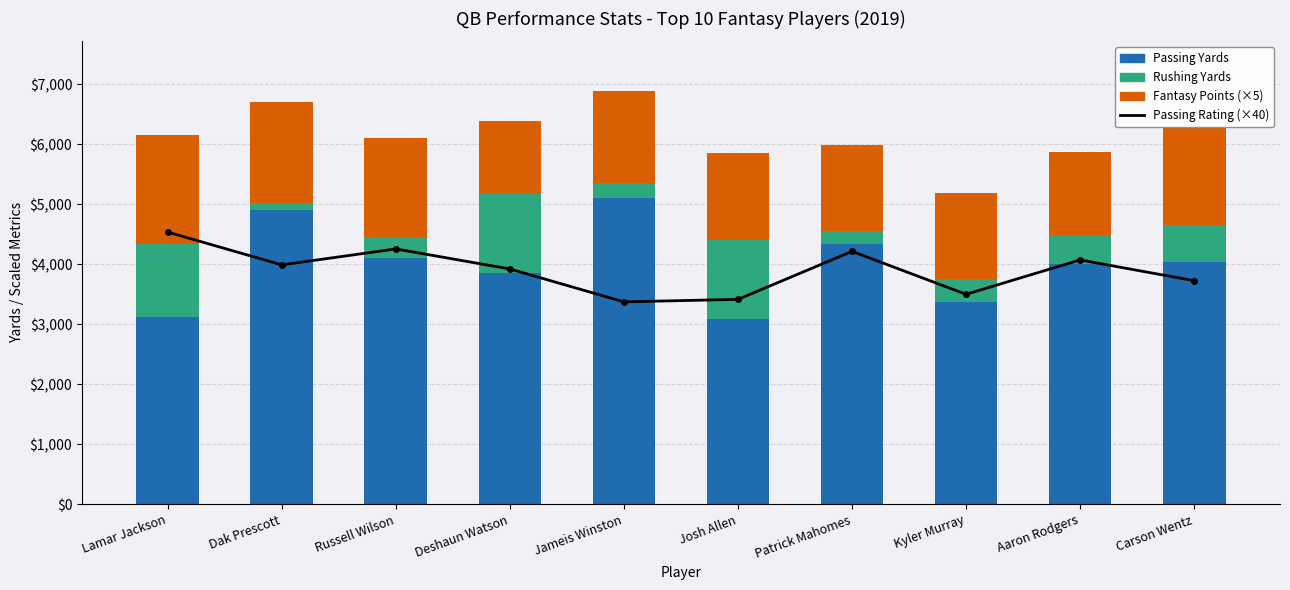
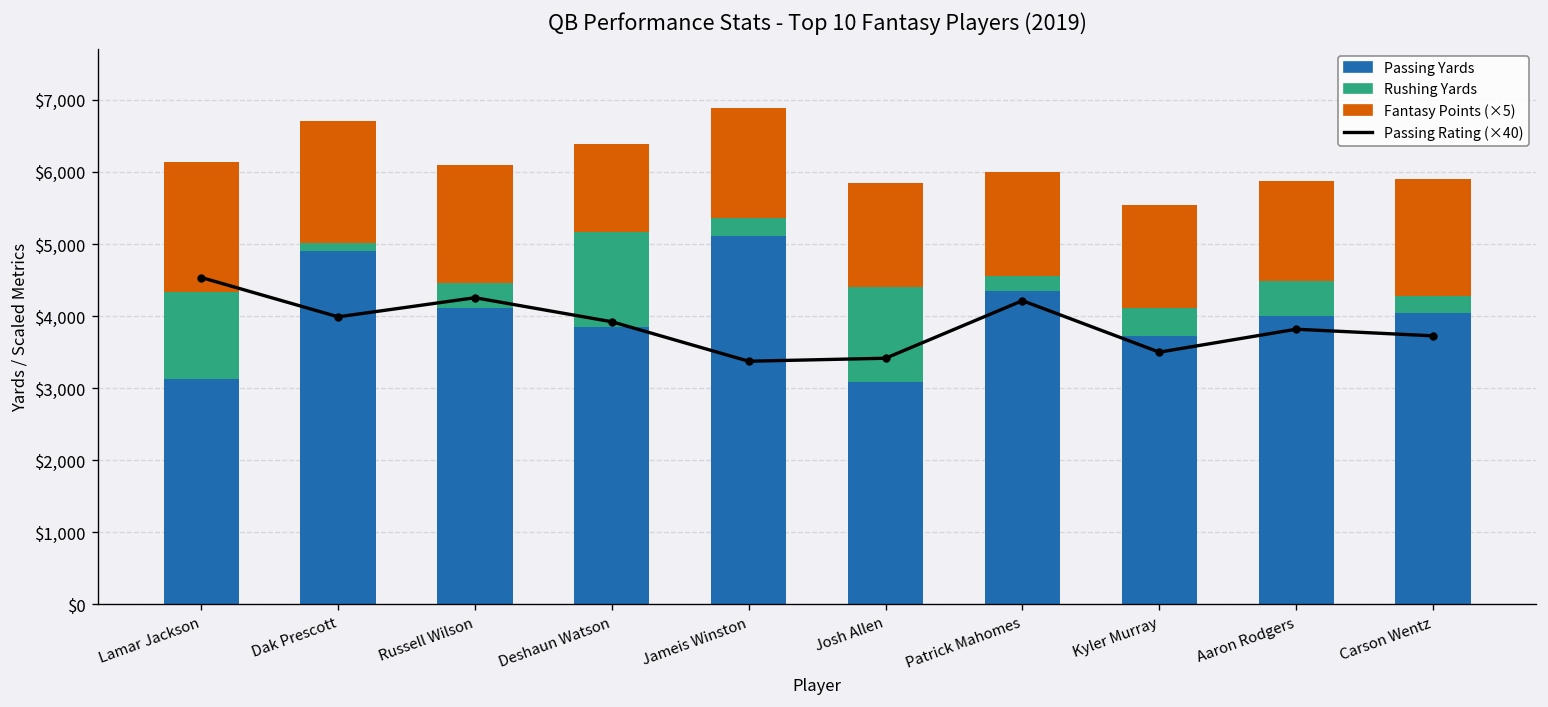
  {
    "Passing Rating (×40)": {
      "Lamar Jackson": "$4,500",
      "Dak Prescott": "$4,000",
      "Russell Wilson": "$4,300",
      "Deshaun Watson": "$3,900",
      "Jameis Winston": "$3,400",
      "Josh Allen": "$3,400",
      "Patrick Mahomes": "$4,200",
      "Kyler Murray": "$3,500",
-     "Aaron Rodgers": "$4,100",
+     "Aaron Rodgers": "$3,800",
      "Carson Wentz": "$3,700"
    },
    "Passing Yards": {
      "Lamar Jackson": "$3,100",
      "Dak Prescott": "$4,900",
      "Russell Wilson": "$4,100",
      "Deshaun Watson": "$3,900",
      "Jameis Winston": "$5,100",
      "Josh Allen": "$3,100",
      "Patrick Mahomes": "$4,300",
-     "Kyler Murray": "$3,400",
+     "Kyler Murray": "$3,700",
      "Aaron Rodgers": "$4,000",
      "Carson Wentz": "$4,000"
    },
    "Rushing Yards": {
      "Lamar Jackson": "$1,200",
      "Dak Prescott": "$100",
      "Russell Wilson": "$300",
      "Deshaun Watson": "$1,300",
      "Jameis Winston": "$300",
      "Josh Allen": "$1,300",
      "Patrick Mahomes": "$200",
      "Kyler Murray": "$400",
      "Aaron Rodgers": "$500",
-     "Carson Wentz": "$600"
+     "Carson Wentz": "$200"
    },
    "Fantasy Points (×5)": {
      "Lamar Jackson": "$1,800",
      "Dak Prescott": "$1,700",
      "Russell Wilson": "$1,600",
      "Deshaun Watson": "$1,200",
      "Jameis Winston": "$1,500",
      "Josh Allen": "$1,400",
      "Patrick Mahomes": "$1,400",
      "Kyler Murray": "$1,400",
      "Aaron Rodgers": "$1,400",
      "Carson Wentz": "$1,600"
    }
  }
